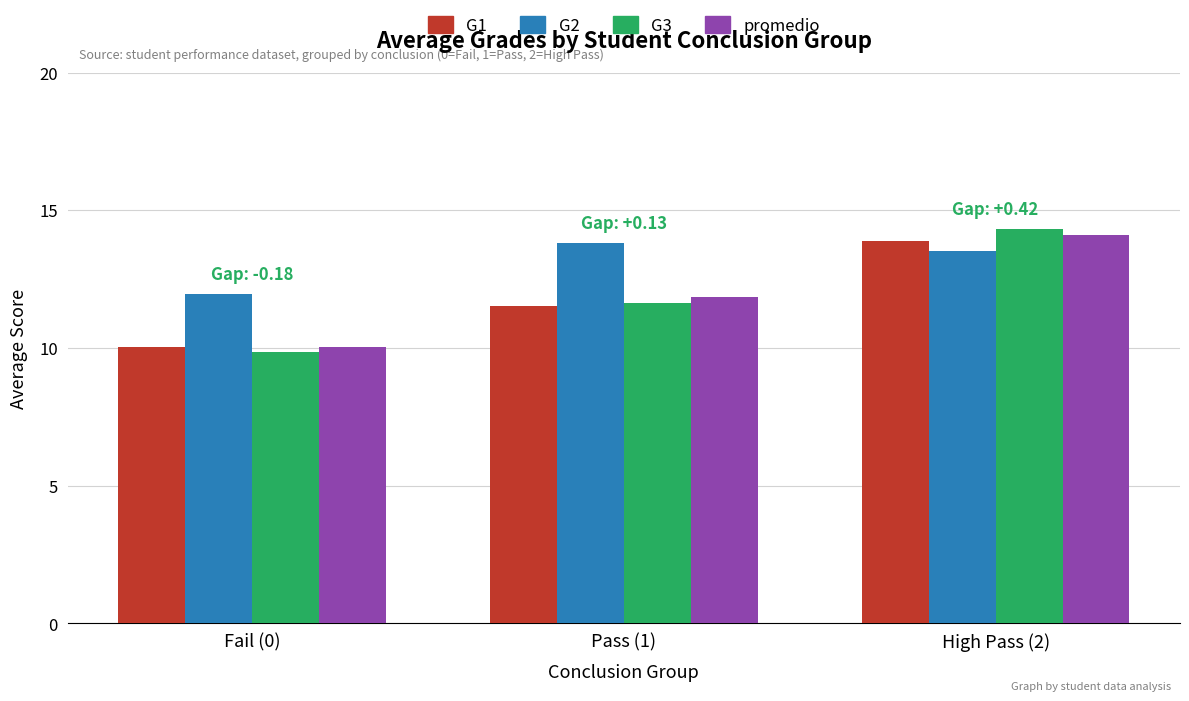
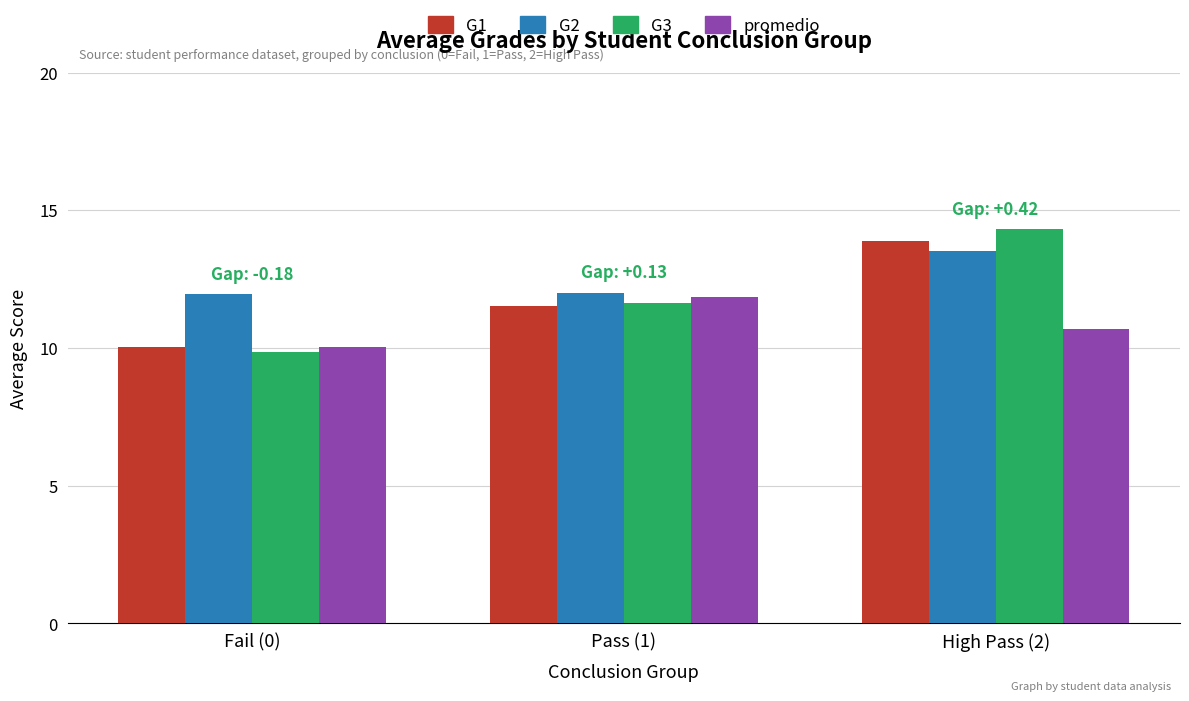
  {
    "G1": {
      "Fail (0)": 10.1,
      "Pass (1)": 11.5,
      "High Pass (2)": 13.9
    },
    "G2": {
-     "Pass (1)": 13.8,
+     "Pass (1)": 12.0,
      "High Pass (2)": 13.5
    },
    "G3": {
      "Fail (0)": 9.9,
      "Pass (1)": 11.7
    },
    "promedio": {
      "Fail (0)": 10.0,
      "Pass (1)": 11.9,
-     "High Pass (2)": 14.1
+     "High Pass (2)": 10.7
    }
  }
